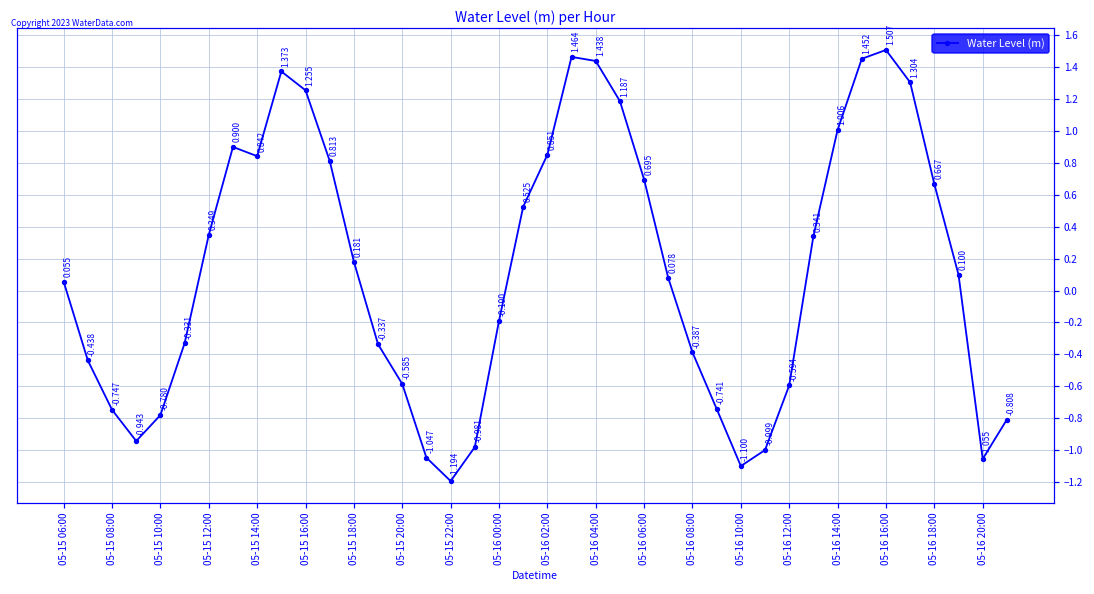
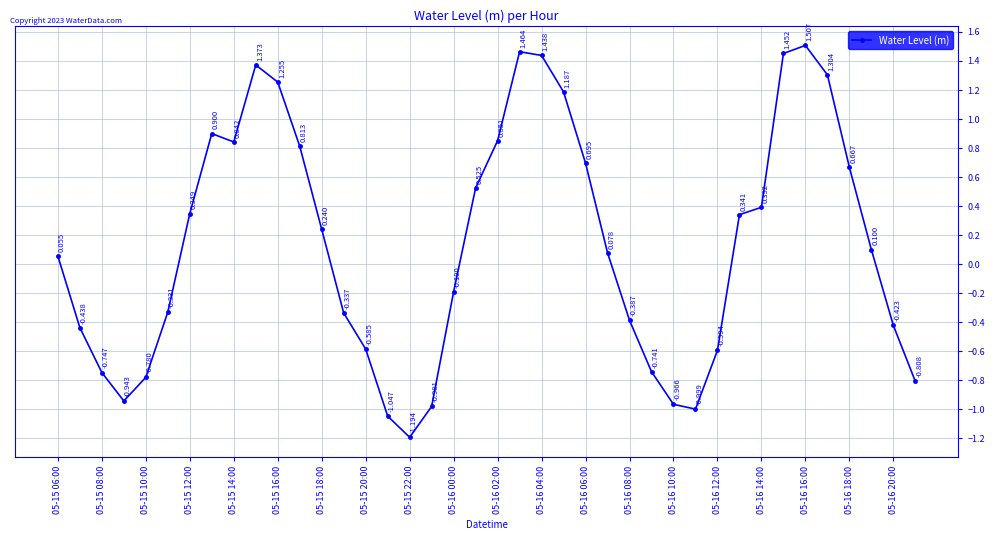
  {
    "05-15 06:00": 0.055,
    "05-15 08:00": -0.747,
    "05-15 10:00": -0.780,
    "05-15 12:00": 0.349,
    "05-15 14:00": 0.842,
    "05-15 16:00": 1.255,
-   "05-15 18:00": 0.181,
+   "05-15 18:00": 0.240,
    "05-15 20:00": -0.585,
    "05-15 22:00": -1.194,
    "05-16 00:00": -0.190,
    "05-16 02:00": 0.851,
    "05-16 04:00": 1.438,
    "05-16 06:00": 0.695,
    "05-16 08:00": -0.387,
-   "05-16 10:00": -1.100,
+   "05-16 10:00": -0.966,
    "05-16 12:00": -0.594,
-   "05-16 14:00": 1.006,
+   "05-16 14:00": 0.392,
    "05-16 16:00": 1.507,
    "05-16 18:00": 0.667,
-   "05-16 20:00": -1.055
+   "05-16 20:00": -0.423
  }
